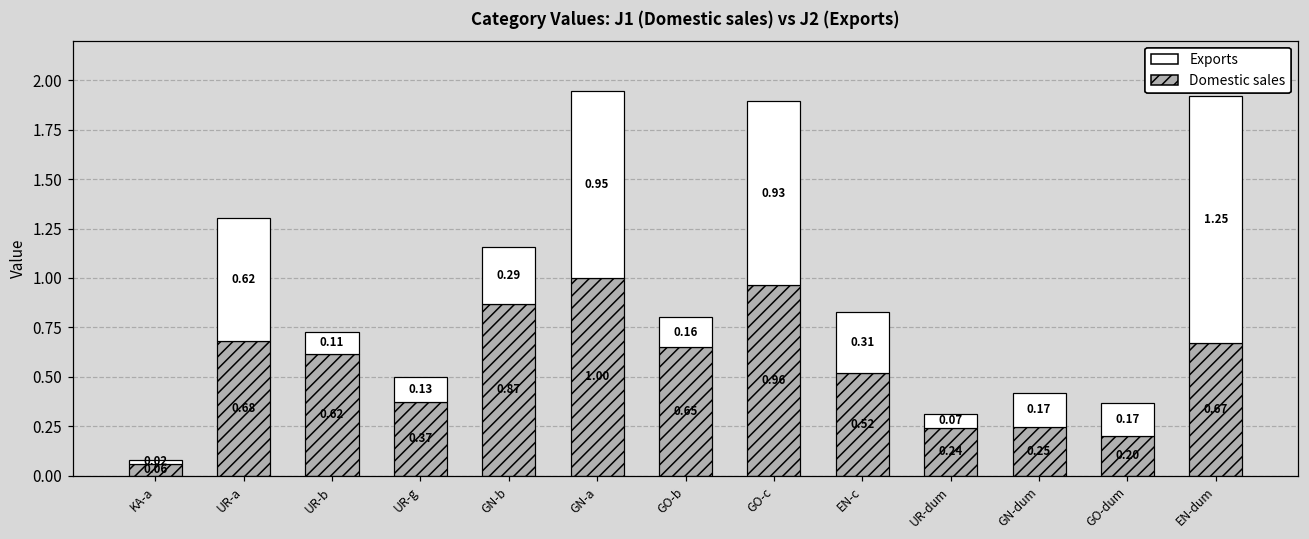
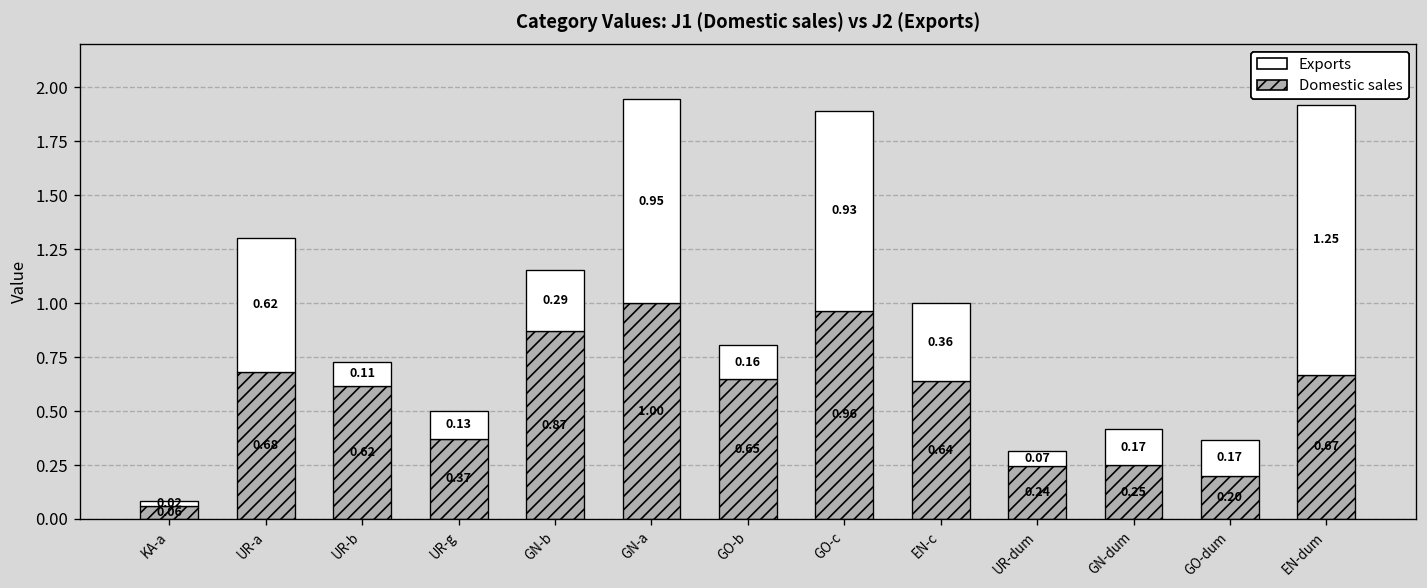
  {
    "Domestic sales": {
      "UR-a": 0.68,
      "UR-b": 0.62,
      "UR-g": 0.37,
      "GN-b": 0.87,
      "GN-a": 1.00,
      "GO-b": 0.65,
      "GO-c": 0.96,
-     "EN-c": 0.52,
+     "EN-c": 0.64,
      "UR-dum": 0.24,
      "GN-dum": 0.25,
      "GO-dum": 0.20,
      "EN-dum": 0.67
    },
    "Exports": {
      "UR-a": 0.62,
      "UR-b": 0.11,
      "UR-g": 0.13,
      "GN-b": 0.29,
      "GN-a": 0.95,
      "GO-b": 0.16,
      "GO-c": 0.93,
-     "EN-c": 0.31,
+     "EN-c": 0.36,
      "UR-dum": 0.07,
      "GN-dum": 0.17,
      "GO-dum": 0.17,
      "EN-dum": 1.25
    }
  }
